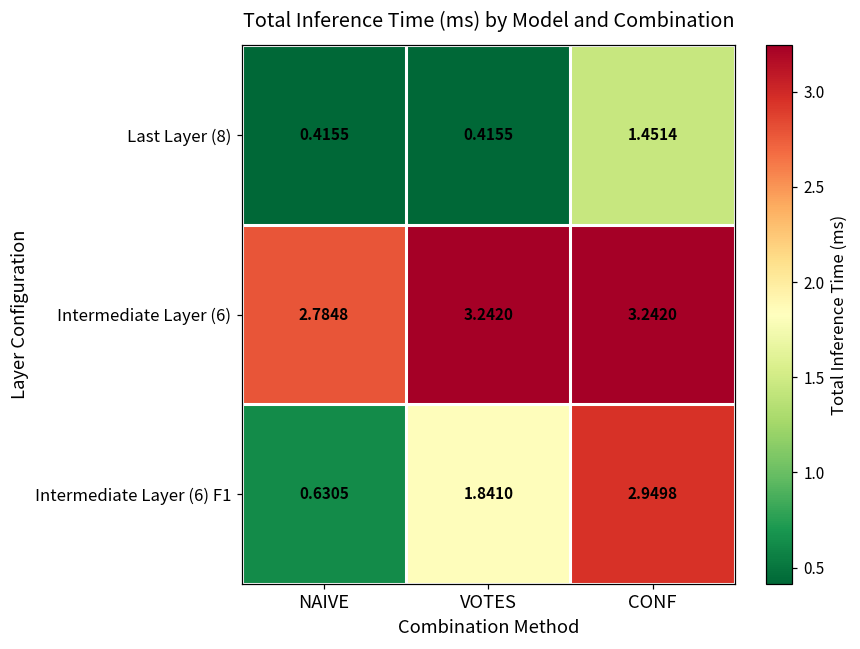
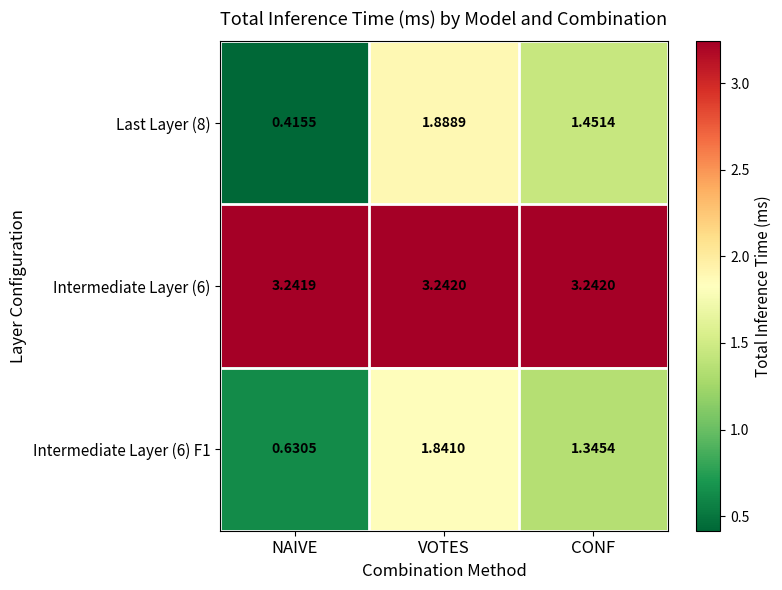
  {
    "Last Layer (8)": {
      "NAIVE": 0.4155,
-     "VOTES": 0.4155,
+     "VOTES": 1.8889,
      "CONF": 1.4514
    },
    "Intermediate Layer (6)": {
-     "NAIVE": 2.7848,
+     "NAIVE": 3.2419,
      "VOTES": 3.2420,
      "CONF": 3.2420
    },
    "Intermediate Layer (6) F1": {
      "NAIVE": 0.6305,
      "VOTES": 1.8410,
-     "CONF": 2.9498
+     "CONF": 1.3454
    }
  }
